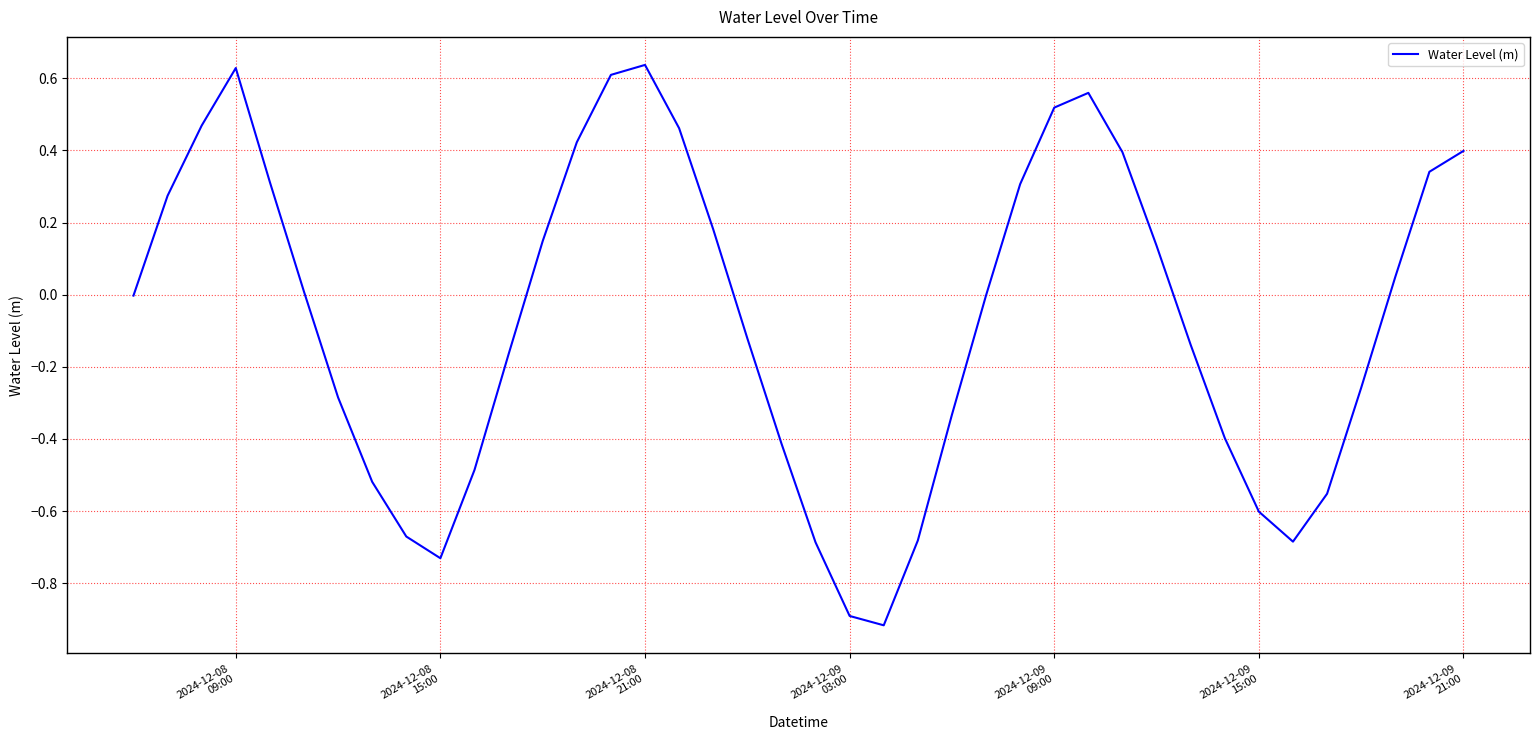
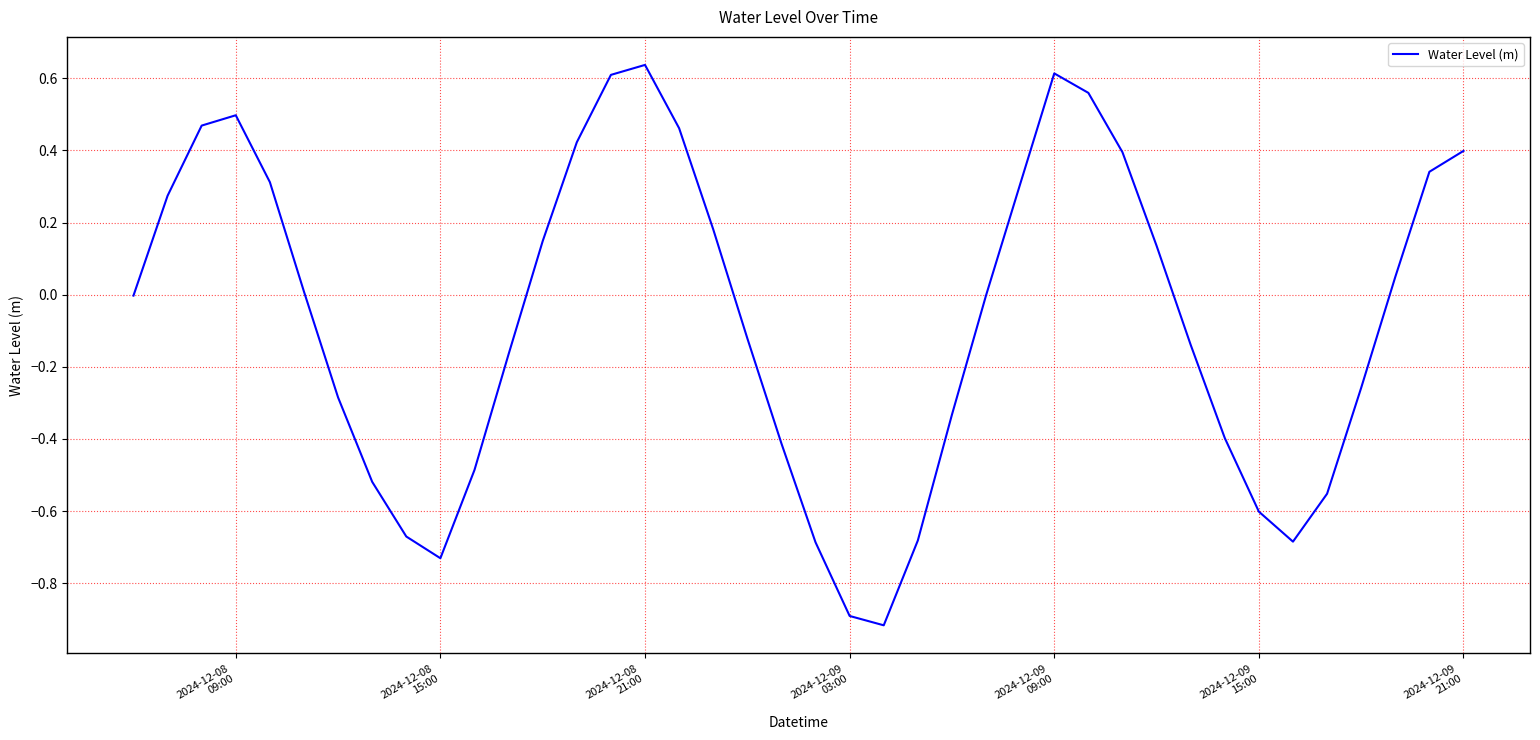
  {
-   "2024-12-08 09:00": 0.63,
+   "2024-12-08 09:00": 0.50,
    "2024-12-08 15:00": -0.73,
    "2024-12-08 21:00": 0.64,
    "2024-12-09 03:00": -0.89,
-   "2024-12-09 09:00": 0.52,
+   "2024-12-09 09:00": 0.61,
    "2024-12-09 15:00": -0.60,
    "2024-12-09 21:00": 0.40
  }
